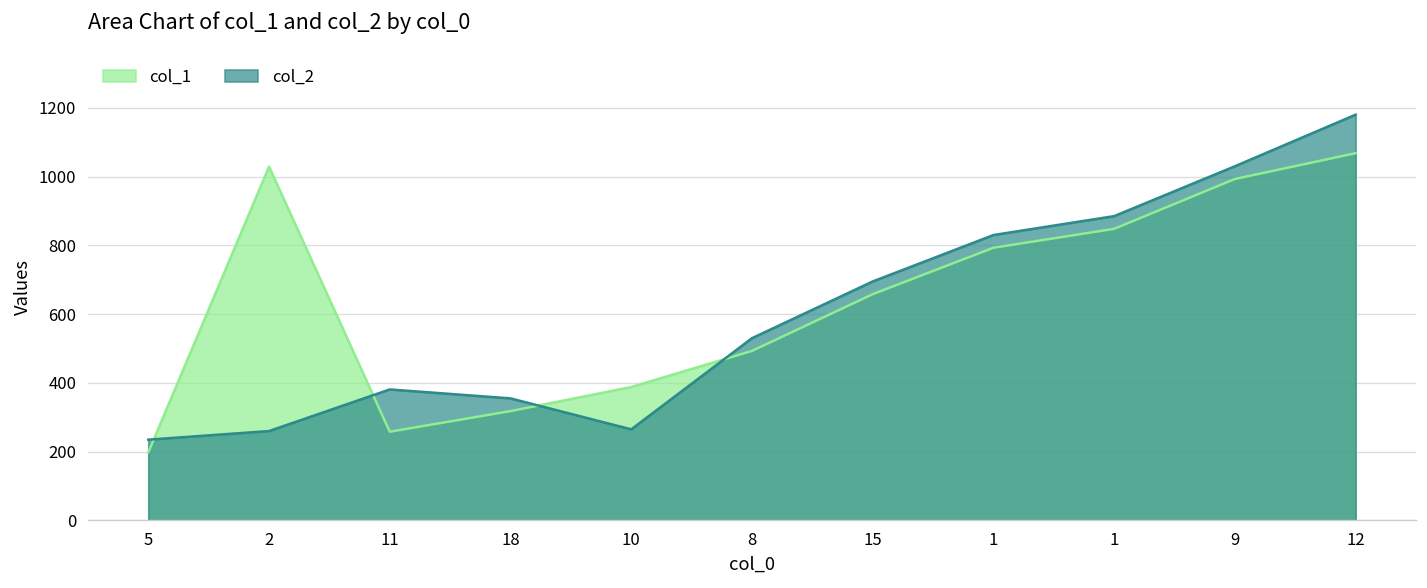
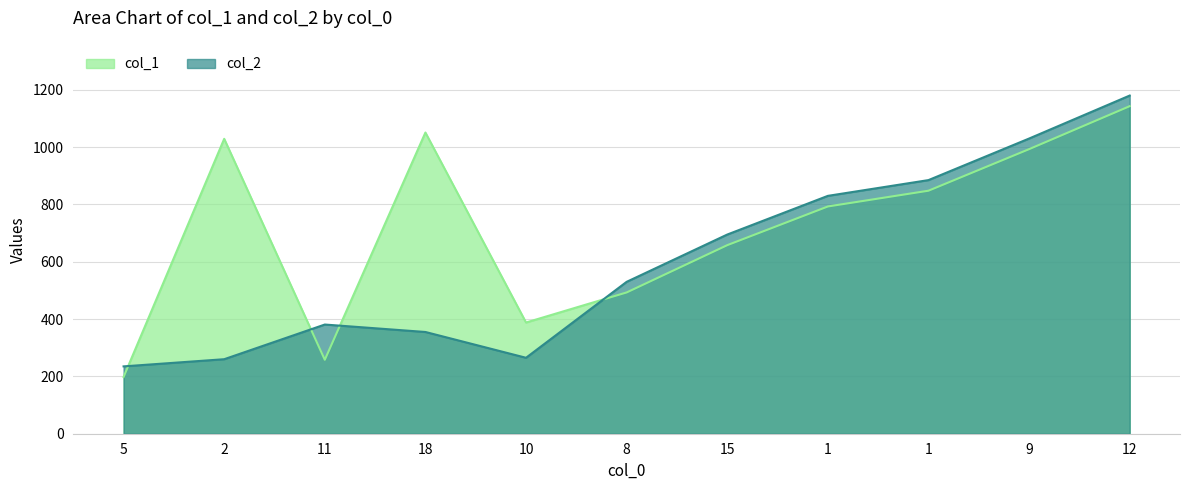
  {
    "col_1": {
      "5": 200,
      "2": 1030,
      "11": 260,
-     "18": 320,
+     "18": 1050,
      "10": 390,
      "8": 490,
      "15": 660,
      "9": 990,
-     "12": 1070
+     "12": 1140
    },
    "col_2": {
      "5": 240,
      "2": 260,
      "11": 380,
      "18": 360,
      "10": 270,
      "8": 530,
      "15": 700,
      "9": 1030,
      "12": 1180
    }
  }
